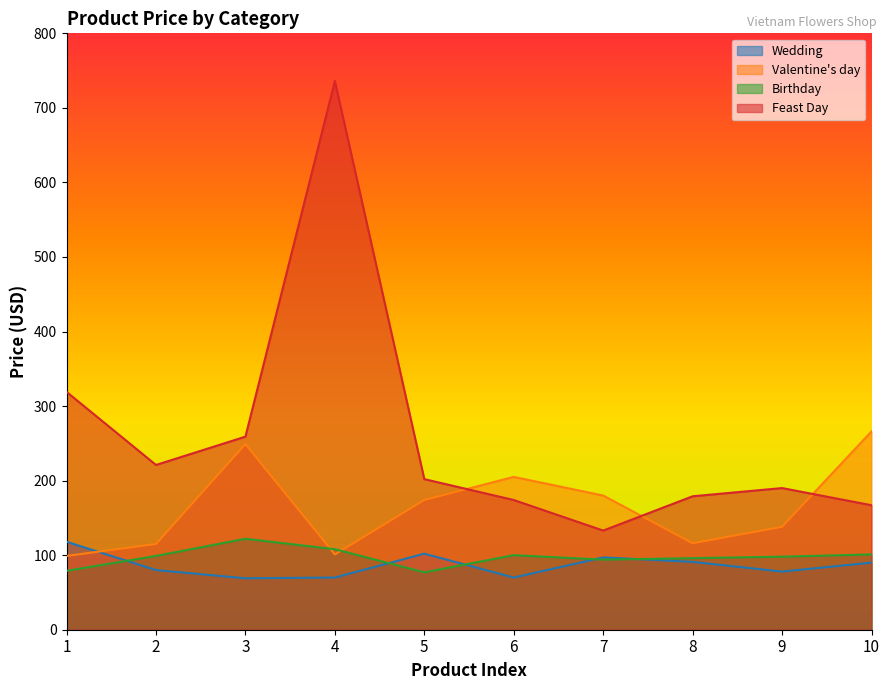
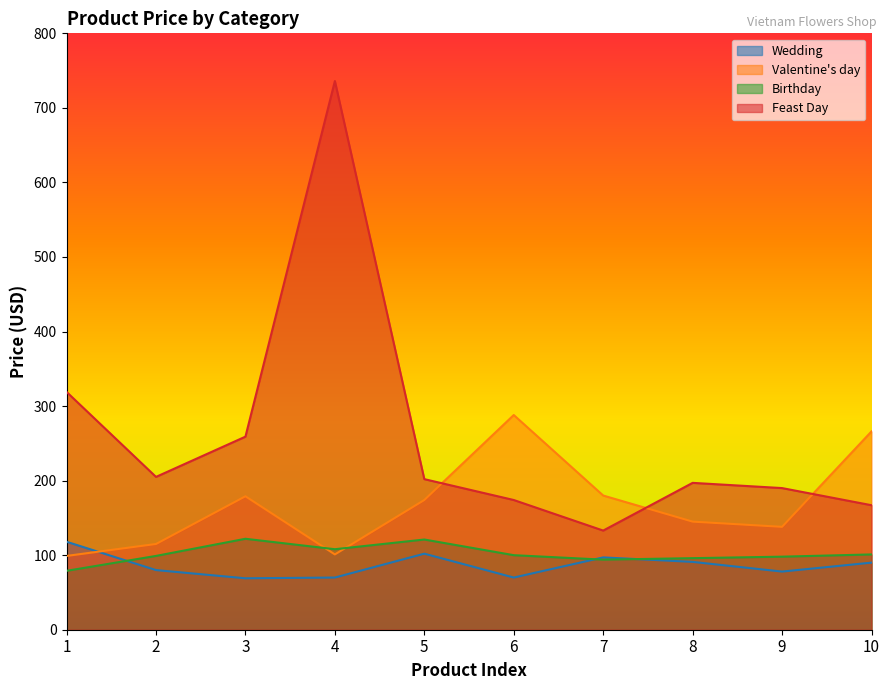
  {
    "Wedding": {
      "1": 120,
      "2": 80,
      "3": 70,
      "4": 70,
      "5": 100,
      "6": 70,
      "8": 90,
      "9": 80,
      "10": 90
    },
    "Valentine's day": {
      "1": 100,
      "2": 120,
-     "3": 250,
+     "3": 180,
      "4": 100,
      "5": 170,
-     "6": 210,
+     "6": 290,
      "7": 180,
-     "8": 120,
+     "8": 150,
      "9": 140,
      "10": 270
    },
    "Birthday": {
      "1": 80,
      "2": 100,
      "3": 120,
      "4": 110,
-     "5": 80,
+     "5": 120,
      "6": 100,
      "8": 100,
      "9": 100,
      "10": 100
    },
    "Feast Day": {
      "1": 320,
-     "2": 220,
+     "2": 210,
      "3": 260,
      "4": 740,
      "5": 200,
      "6": 170,
      "7": 130,
-     "8": 180,
+     "8": 200,
      "9": 190,
      "10": 170
    }
  }
